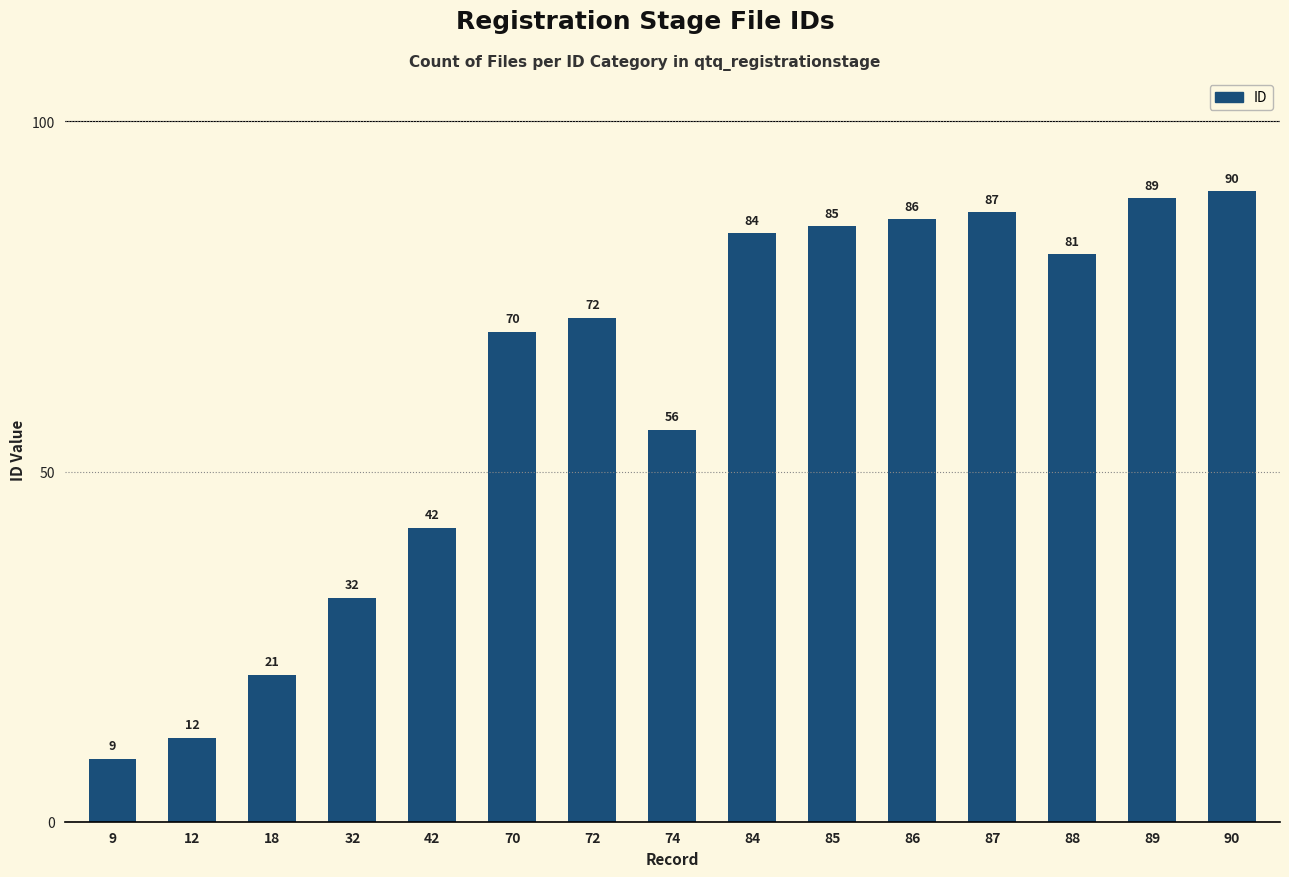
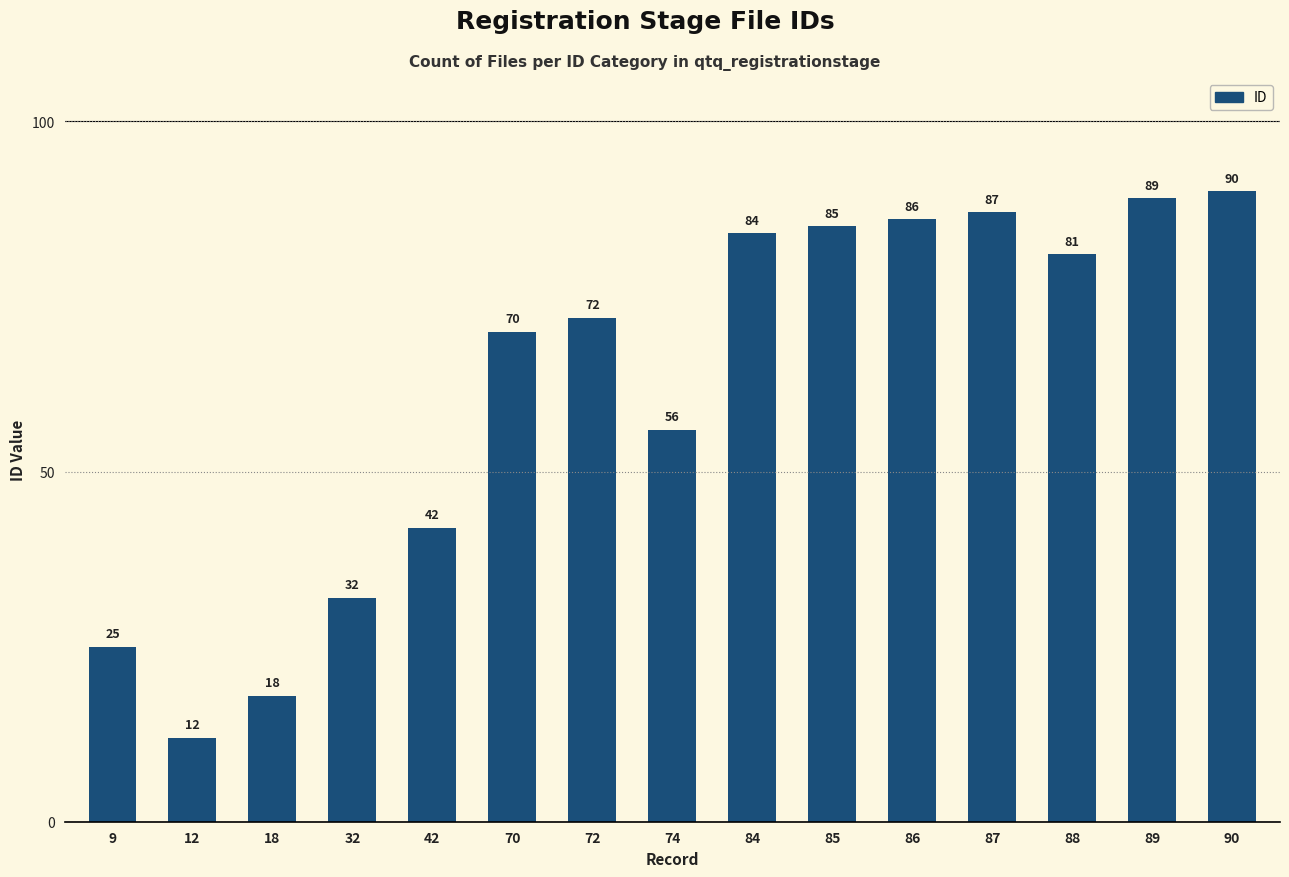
  {
-   "9": 9,
+   "9": 25,
    "12": 12,
-   "18": 21,
+   "18": 18,
    "32": 32,
    "42": 42,
    "70": 70,
    "72": 72,
    "74": 56,
    "84": 84,
    "85": 85,
    "86": 86,
    "87": 87,
    "88": 81,
    "89": 89,
    "90": 90
  }
